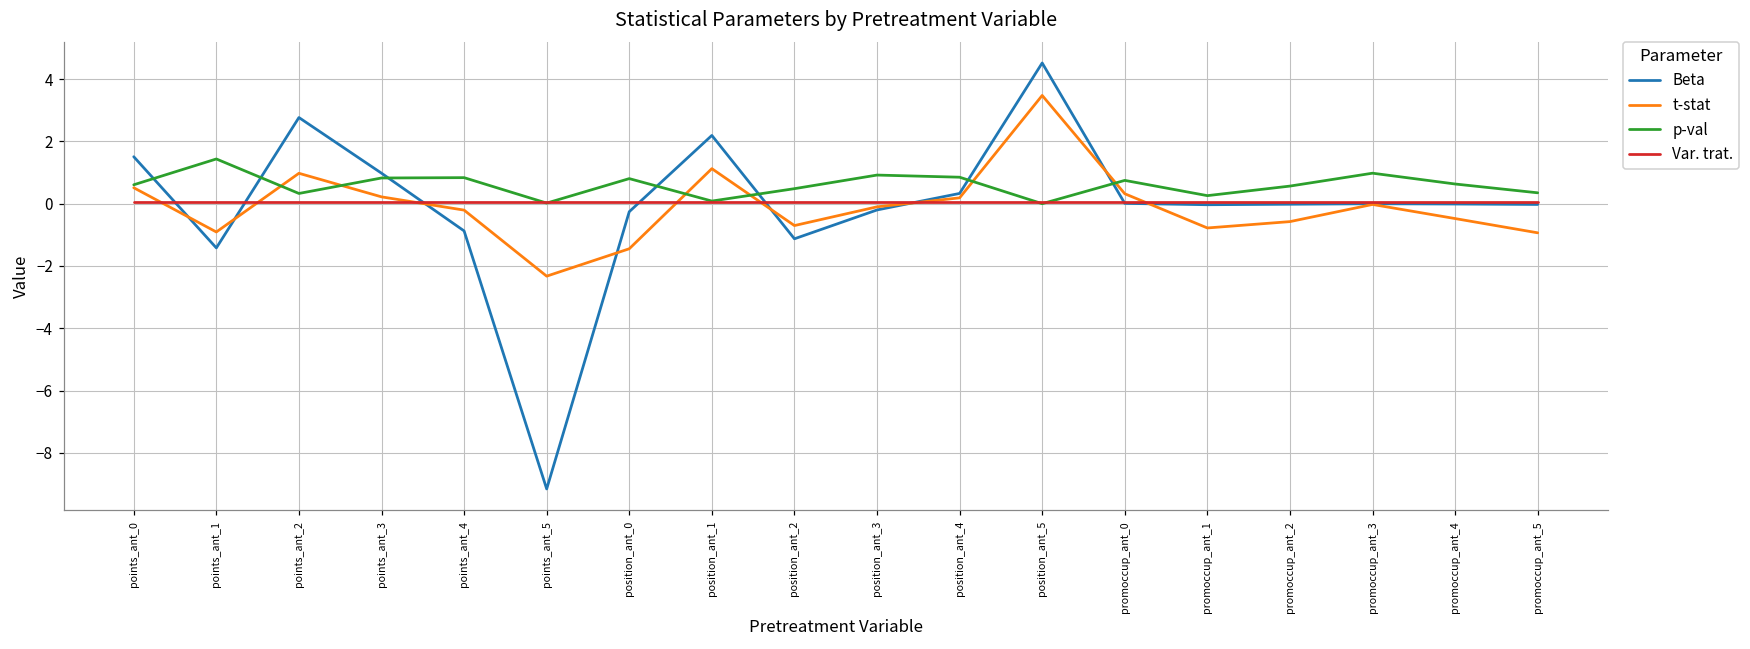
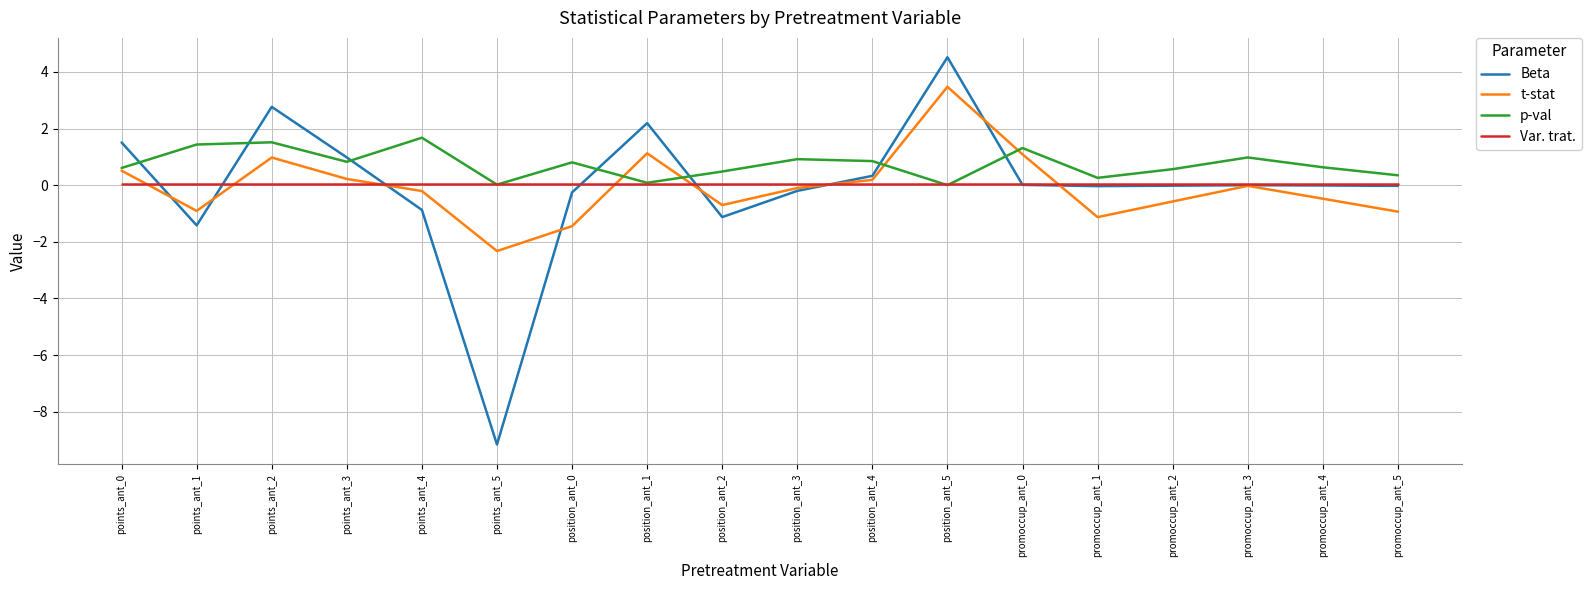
  {
    "Beta": {
      "points_ant_0": 1.5,
      "points_ant_1": -1.4,
      "points_ant_2": 2.8,
      "points_ant_3": 1.0,
      "points_ant_4": -0.9,
      "points_ant_5": -9.2,
      "position_ant_0": -0.3,
      "position_ant_1": 2.2,
      "position_ant_2": -1.1,
      "position_ant_3": -0.2,
      "position_ant_4": 0.3,
      "position_ant_5": 4.5
    },
    "t-stat": {
      "points_ant_0": 0.5,
      "points_ant_1": -0.9,
      "points_ant_2": 1.0,
      "points_ant_3": 0.2,
      "points_ant_4": -0.2,
      "points_ant_5": -2.3,
      "position_ant_0": -1.4,
      "position_ant_1": 1.1,
      "position_ant_2": -0.7,
      "position_ant_3": -0.1,
      "position_ant_4": 0.2,
      "position_ant_5": 3.5,
-     "promoccup_ant_0": 0.3,
-     "promoccup_ant_1": -0.8,
+     "promoccup_ant_0": 1.1,
+     "promoccup_ant_1": -1.1,
      "promoccup_ant_2": -0.6,
      "promoccup_ant_4": -0.5,
      "promoccup_ant_5": -0.9
    },
    "p-val": {
      "points_ant_0": 0.6,
      "points_ant_1": 1.4,
-     "points_ant_2": 0.3,
+     "points_ant_2": 1.5,
      "points_ant_3": 0.8,
-     "points_ant_4": 0.8,
+     "points_ant_4": 1.7,
      "position_ant_0": 0.8,
      "position_ant_2": 0.5,
      "position_ant_3": 0.9,
      "position_ant_4": 0.9,
-     "promoccup_ant_0": 0.7,
+     "promoccup_ant_0": 1.3,
      "promoccup_ant_1": 0.3,
      "promoccup_ant_2": 0.6,
      "promoccup_ant_3": 1.0,
      "promoccup_ant_4": 0.6,
      "promoccup_ant_5": 0.4
    },
    "Var. trat.": {
      "points_ant_0": 0.0,
      "points_ant_1": 0.0,
      "points_ant_2": 0.0,
      "points_ant_3": 0.0,
      "points_ant_4": 0.0,
      "position_ant_0": 0.0,
      "position_ant_2": 0.0,
      "position_ant_3": 0.0,
      "position_ant_4": 0.0
    }
  }
